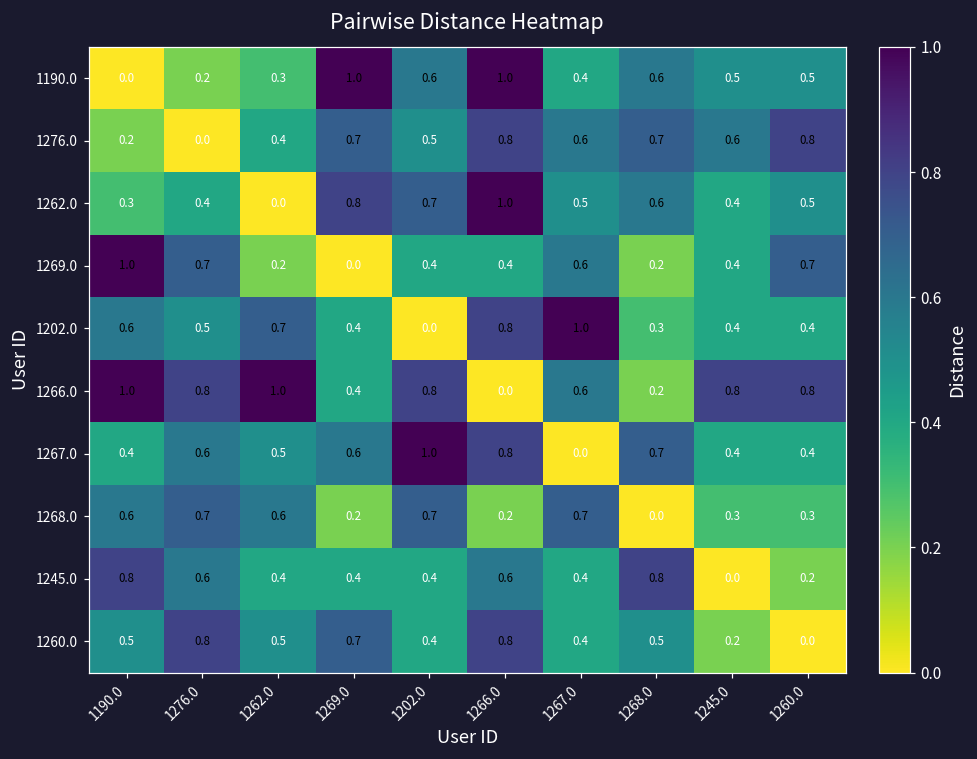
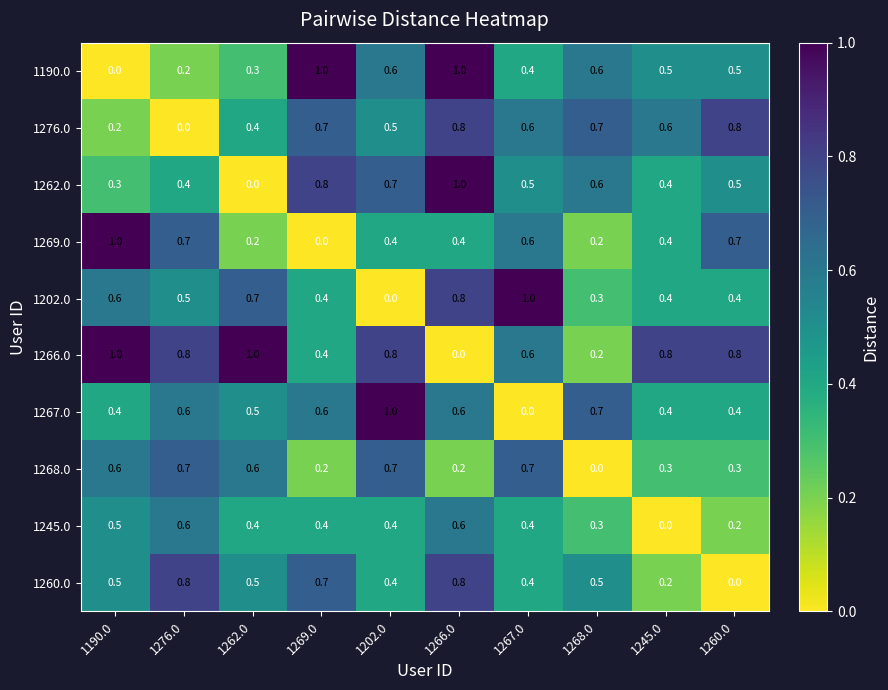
  {
    "1190.0": {
      "1190.0": 0.0,
      "1276.0": 0.2,
      "1262.0": 0.3,
      "1269.0": 1.0,
      "1202.0": 0.6,
      "1266.0": 1.0,
      "1267.0": 0.4,
      "1268.0": 0.6,
      "1245.0": 0.5,
      "1260.0": 0.5
    },
    "1276.0": {
      "1190.0": 0.2,
      "1276.0": 0.0,
      "1262.0": 0.4,
      "1269.0": 0.7,
      "1202.0": 0.5,
      "1266.0": 0.8,
      "1267.0": 0.6,
      "1268.0": 0.7,
      "1245.0": 0.6,
      "1260.0": 0.8
    },
    "1262.0": {
      "1190.0": 0.3,
      "1276.0": 0.4,
      "1262.0": 0.0,
      "1269.0": 0.8,
      "1202.0": 0.7,
      "1266.0": 1.0,
      "1267.0": 0.5,
      "1268.0": 0.6,
      "1245.0": 0.4,
      "1260.0": 0.5
    },
    "1269.0": {
      "1190.0": 1.0,
      "1276.0": 0.7,
      "1262.0": 0.2,
      "1269.0": 0.0,
      "1202.0": 0.4,
      "1266.0": 0.4,
      "1267.0": 0.6,
      "1268.0": 0.2,
      "1245.0": 0.4,
      "1260.0": 0.7
    },
    "1202.0": {
      "1190.0": 0.6,
      "1276.0": 0.5,
      "1262.0": 0.7,
      "1269.0": 0.4,
      "1202.0": 0.0,
      "1266.0": 0.8,
      "1267.0": 1.0,
      "1268.0": 0.3,
      "1245.0": 0.4,
      "1260.0": 0.4
    },
    "1266.0": {
      "1190.0": 1.0,
      "1276.0": 0.8,
      "1262.0": 1.0,
      "1269.0": 0.4,
      "1202.0": 0.8,
      "1266.0": 0.0,
      "1267.0": 0.6,
      "1268.0": 0.2,
      "1245.0": 0.8,
      "1260.0": 0.8
    },
    "1267.0": {
      "1190.0": 0.4,
      "1276.0": 0.6,
      "1262.0": 0.5,
      "1269.0": 0.6,
      "1202.0": 1.0,
-     "1266.0": 0.8,
+     "1266.0": 0.6,
      "1267.0": 0.0,
      "1268.0": 0.7,
      "1245.0": 0.4,
      "1260.0": 0.4
    },
    "1268.0": {
      "1190.0": 0.6,
      "1276.0": 0.7,
      "1262.0": 0.6,
      "1269.0": 0.2,
      "1202.0": 0.7,
      "1266.0": 0.2,
      "1267.0": 0.7,
      "1268.0": 0.0,
      "1245.0": 0.3,
      "1260.0": 0.3
    },
    "1245.0": {
-     "1190.0": 0.8,
+     "1190.0": 0.5,
      "1276.0": 0.6,
      "1262.0": 0.4,
      "1269.0": 0.4,
      "1202.0": 0.4,
      "1266.0": 0.6,
      "1267.0": 0.4,
-     "1268.0": 0.8,
+     "1268.0": 0.3,
      "1245.0": 0.0,
      "1260.0": 0.2
    },
    "1260.0": {
      "1190.0": 0.5,
      "1276.0": 0.8,
      "1262.0": 0.5,
      "1269.0": 0.7,
      "1202.0": 0.4,
      "1266.0": 0.8,
      "1267.0": 0.4,
      "1268.0": 0.5,
      "1245.0": 0.2,
      "1260.0": 0.0
    }
  }
